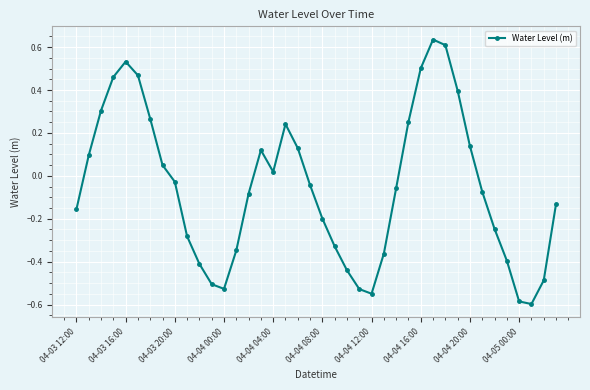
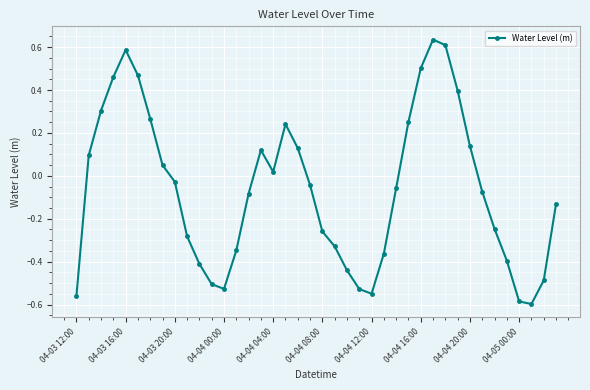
  {
-   "04-03 12:00": -0.16,
-   "04-03 16:00": 0.53,
+   "04-03 12:00": -0.56,
+   "04-03 16:00": 0.59,
    "04-03 20:00": -0.03,
    "04-04 00:00": -0.53,
    "04-04 04:00": 0.02,
-   "04-04 08:00": -0.20,
+   "04-04 08:00": -0.26,
    "04-04 12:00": -0.55,
    "04-04 16:00": 0.50,
    "04-04 20:00": 0.14,
    "04-05 00:00": -0.59
  }
